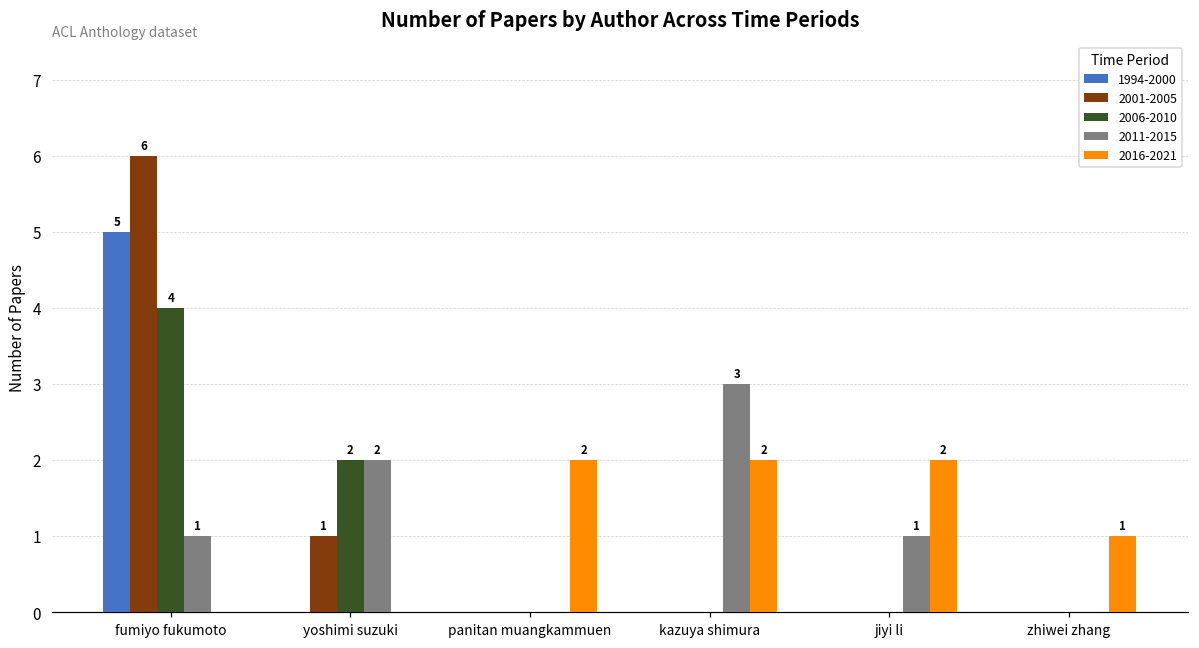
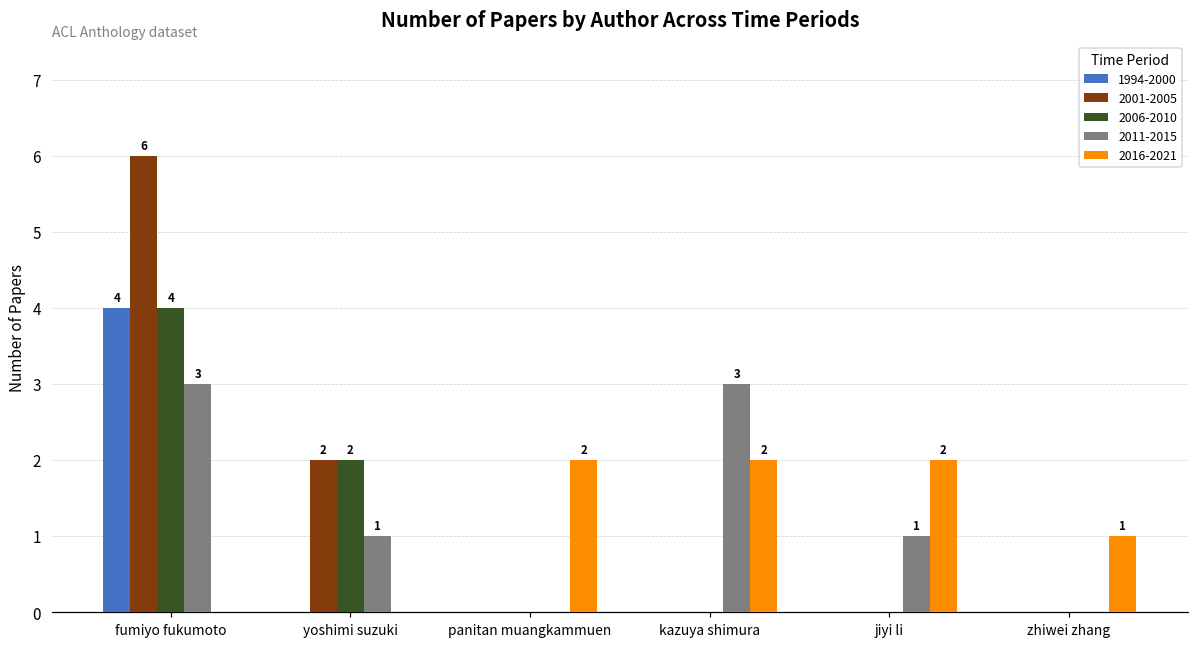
  {
    "1994-2000": {
-     "fumiyo fukumoto": 5
+     "fumiyo fukumoto": 4
    },
    "2001-2005": {
      "fumiyo fukumoto": 6,
-     "yoshimi suzuki": 1
+     "yoshimi suzuki": 2
    },
    "2006-2010": {
      "fumiyo fukumoto": 4,
      "yoshimi suzuki": 2
    },
    "2011-2015": {
-     "fumiyo fukumoto": 1,
-     "yoshimi suzuki": 2,
+     "fumiyo fukumoto": 3,
+     "yoshimi suzuki": 1,
      "kazuya shimura": 3,
      "jiyi li": 1
    },
    "2016-2021": {
      "panitan muangkammuen": 2,
      "kazuya shimura": 2,
      "jiyi li": 2,
      "zhiwei zhang": 1
    }
  }
